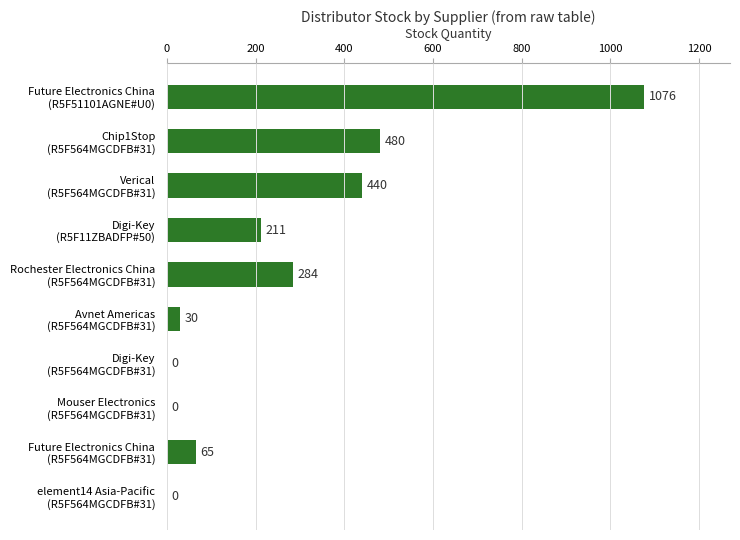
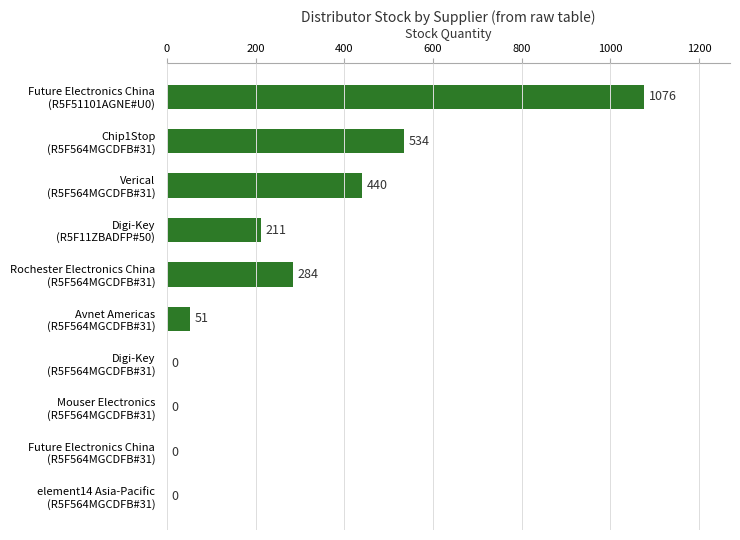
  {
    "Future Electronics China (R5F51101AGNE#U0)": 1076,
-   "Chip1Stop (R5F564MGCDFB#31)": 480,
+   "Chip1Stop (R5F564MGCDFB#31)": 534,
    "Verical (R5F564MGCDFB#31)": 440,
    "Digi-Key (R5F11ZBADFP#50)": 211,
    "Rochester Electronics China (R5F564MGCDFB#31)": 284,
-   "Avnet Americas (R5F564MGCDFB#31)": 30,
+   "Avnet Americas (R5F564MGCDFB#31)": 51,
    "Digi-Key (R5F564MGCDFB#31)": 0,
    "Mouser Electronics (R5F564MGCDFB#31)": 0,
-   "Future Electronics China (R5F564MGCDFB#31)": 65,
+   "Future Electronics China (R5F564MGCDFB#31)": 0,
    "element14 Asia-Pacific (R5F564MGCDFB#31)": 0
  }
